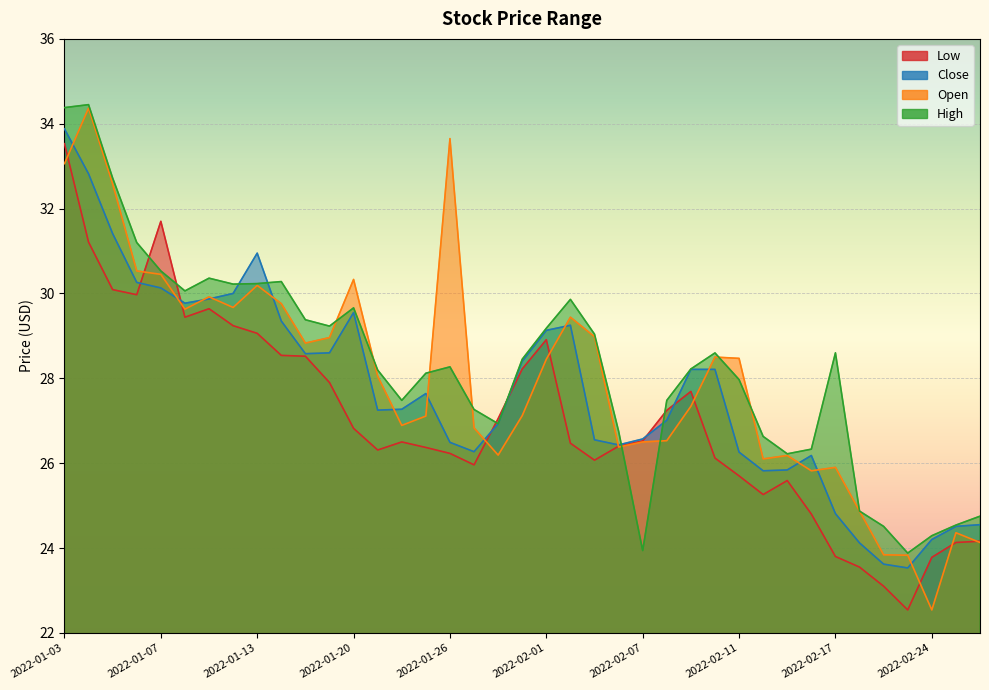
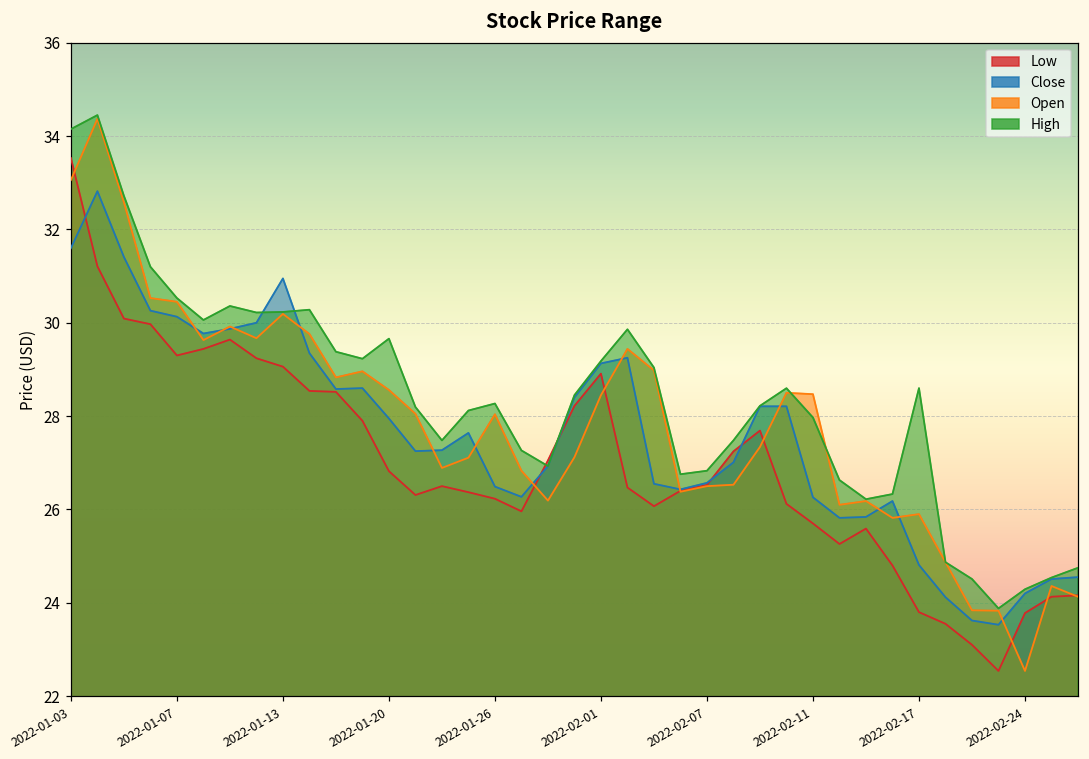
  {
    "Low": {
      "2022-01-03": 33.5,
-     "2022-01-07": 31.7,
+     "2022-01-07": 29.3,
      "2022-01-13": 29.1,
      "2022-01-20": 26.8,
      "2022-01-26": 26.2,
      "2022-02-01": 28.9,
      "2022-02-11": 25.7,
      "2022-02-17": 23.8,
      "2022-02-24": 23.8
    },
    "Close": {
-     "2022-01-03": 33.9,
+     "2022-01-03": 31.6,
      "2022-01-07": 30.1,
      "2022-01-13": 31.0,
-     "2022-01-20": 29.6,
+     "2022-01-20": 28.0,
      "2022-01-26": 26.5,
      "2022-02-11": 26.3,
      "2022-02-17": 24.8,
      "2022-02-24": 24.2
    },
    "Open": {
      "2022-01-03": 33.1,
      "2022-01-07": 30.5,
-     "2022-01-20": 30.3,
-     "2022-01-26": 33.7,
+     "2022-01-20": 28.6,
+     "2022-01-26": 28.0,
      "2022-02-01": 28.5,
      "2022-02-11": 28.5,
      "2022-02-17": 25.9,
      "2022-02-24": 22.5
    },
    "High": {
-     "2022-01-03": 34.4,
+     "2022-01-03": 34.2,
      "2022-01-07": 30.5,
      "2022-01-20": 29.7,
      "2022-01-26": 28.3,
-     "2022-02-07": 23.9,
+     "2022-02-07": 26.8,
      "2022-02-11": 28.0,
      "2022-02-17": 28.6,
      "2022-02-24": 24.3
    }
  }
